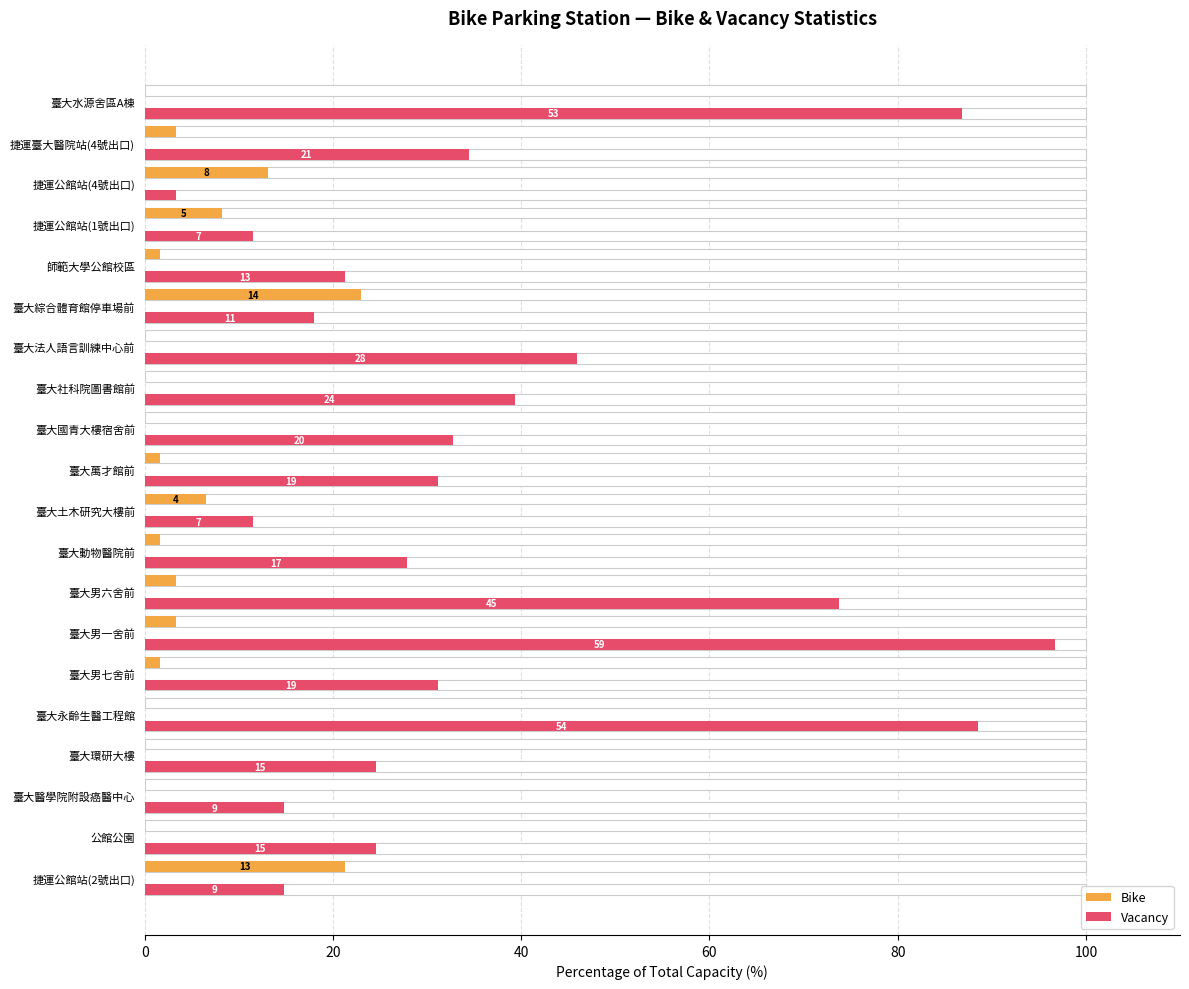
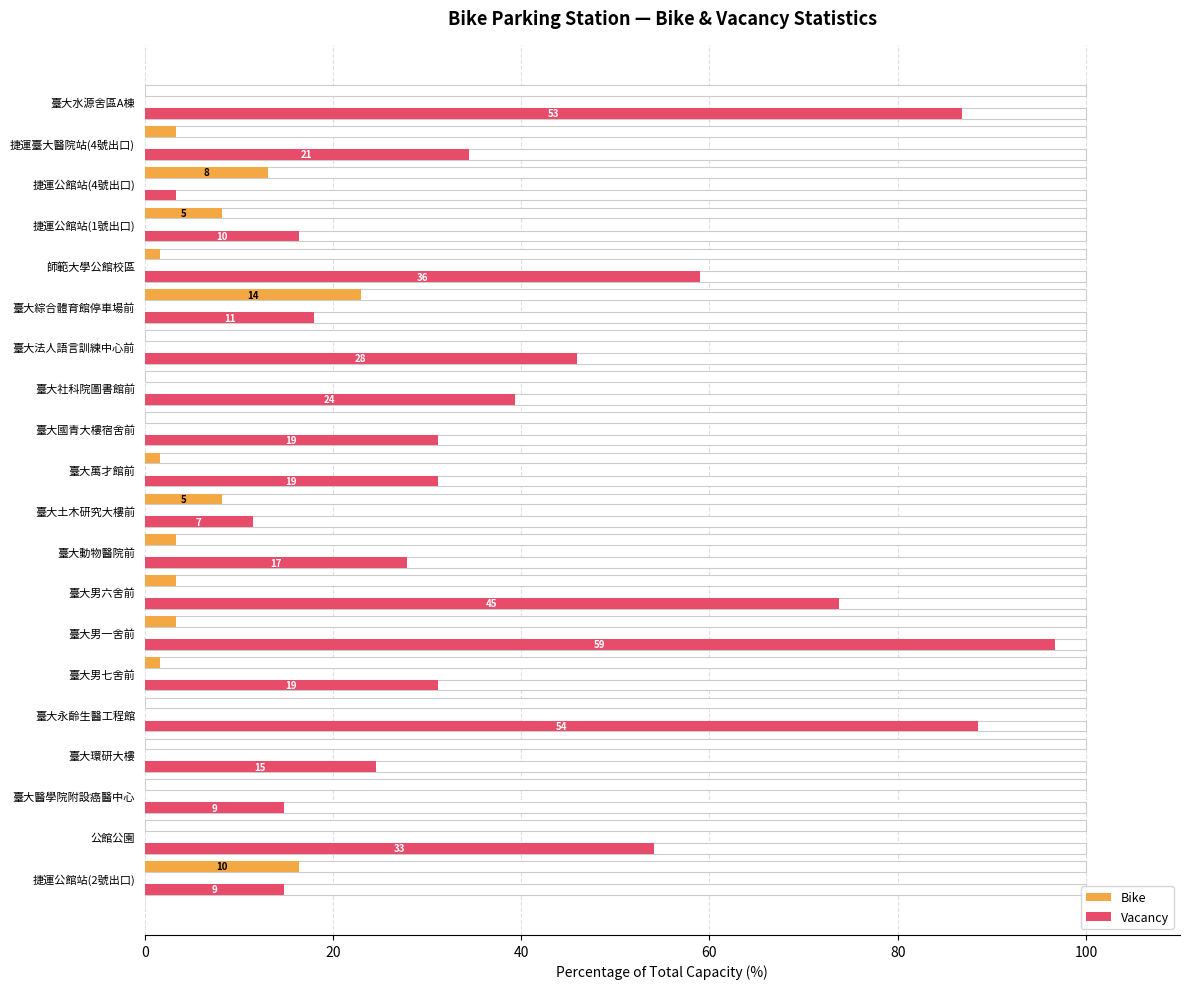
  {
    "Bike": {
-     "臺大土木研究大樓前": 4,
-     "臺大動物醫院前": 2,
-     "捷運公館站(2號出口)": 13
+     "臺大土木研究大樓前": 5,
+     "臺大動物醫院前": 3,
+     "捷運公館站(2號出口)": 10
    },
    "Vacancy": {
-     "捷運公館站(1號出口)": 7,
-     "師範大學公館校區": 13,
-     "臺大國青大樓宿舍前": 20,
-     "公館公園": 15
+     "捷運公館站(1號出口)": 10,
+     "師範大學公館校區": 36,
+     "臺大國青大樓宿舍前": 19,
+     "公館公園": 33
    }
  }
